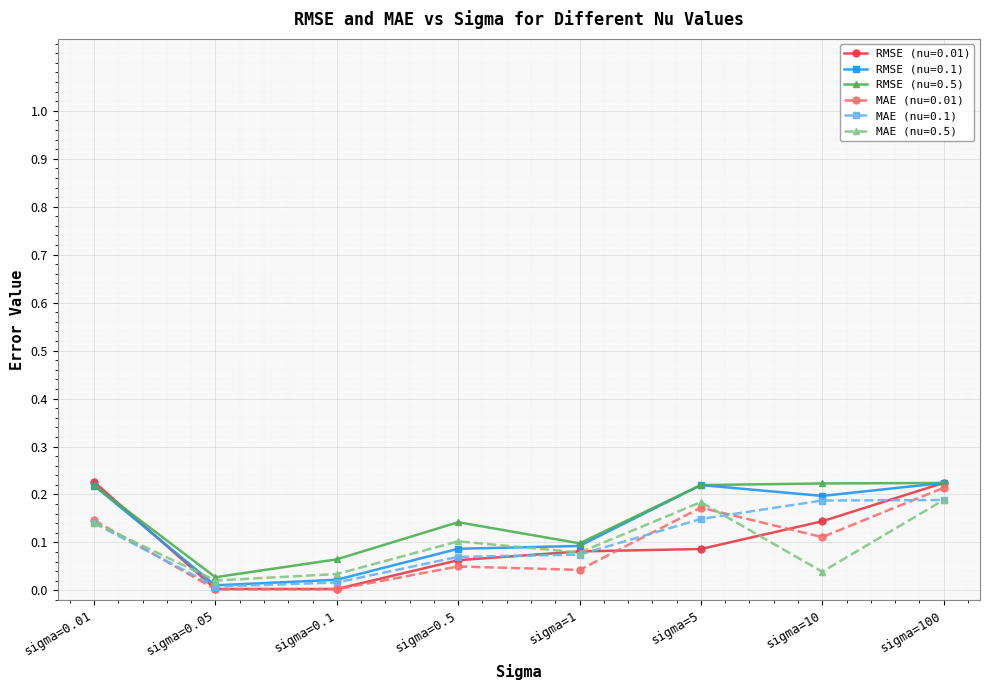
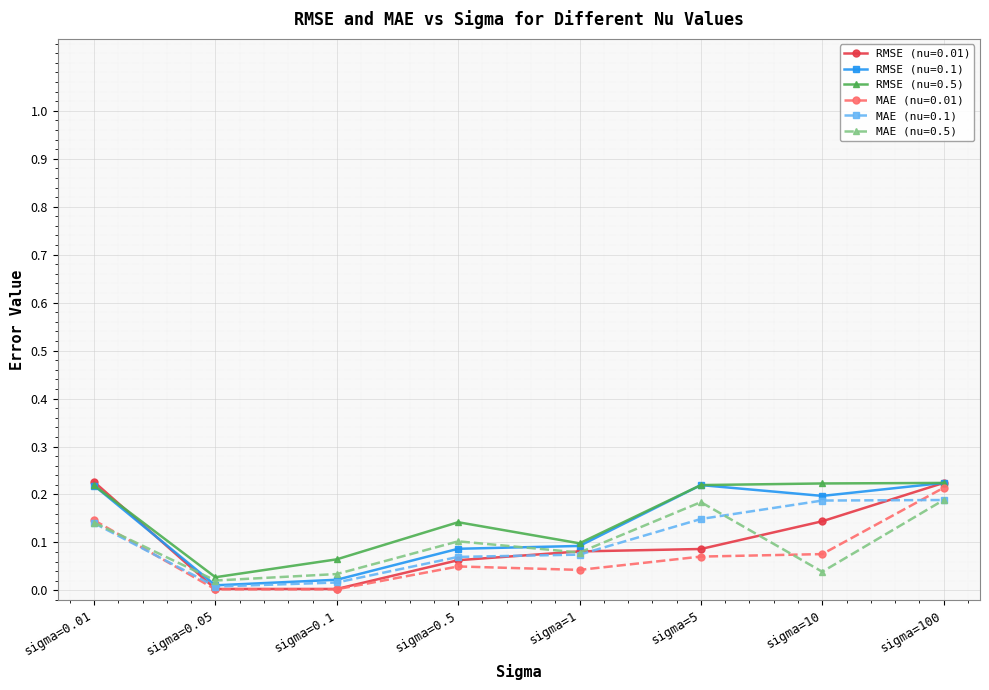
  {
    "RMSE (nu=0.01)": {
      "sigma=0.01": 0.23,
      "sigma=0.5": 0.06,
      "sigma=5": 0.09,
      "sigma=10": 0.14
    },
    "RMSE (nu=0.1)": {
      "sigma=0.1": 0.02,
      "sigma=0.5": 0.09,
      "sigma=1": 0.09,
      "sigma=10": 0.20
    },
    "RMSE (nu=0.5)": {
      "sigma=0.05": 0.03,
      "sigma=0.1": 0.06,
      "sigma=0.5": 0.14,
      "sigma=1": 0.10,
      "sigma=10": 0.22
    },
    "MAE (nu=0.01)": {
      "sigma=0.5": 0.05,
      "sigma=1": 0.04,
-     "sigma=5": 0.17,
-     "sigma=10": 0.11,
+     "sigma=5": 0.07,
+     "sigma=10": 0.08,
      "sigma=100": 0.21
    },
    "MAE (nu=0.1)": {
      "sigma=0.1": 0.02,
      "sigma=0.5": 0.07,
      "sigma=5": 0.15,
      "sigma=10": 0.19
    },
    "MAE (nu=0.5)": {
      "sigma=0.05": 0.02,
      "sigma=0.1": 0.03,
      "sigma=0.5": 0.10,
      "sigma=5": 0.18,
      "sigma=10": 0.04
    }
  }
